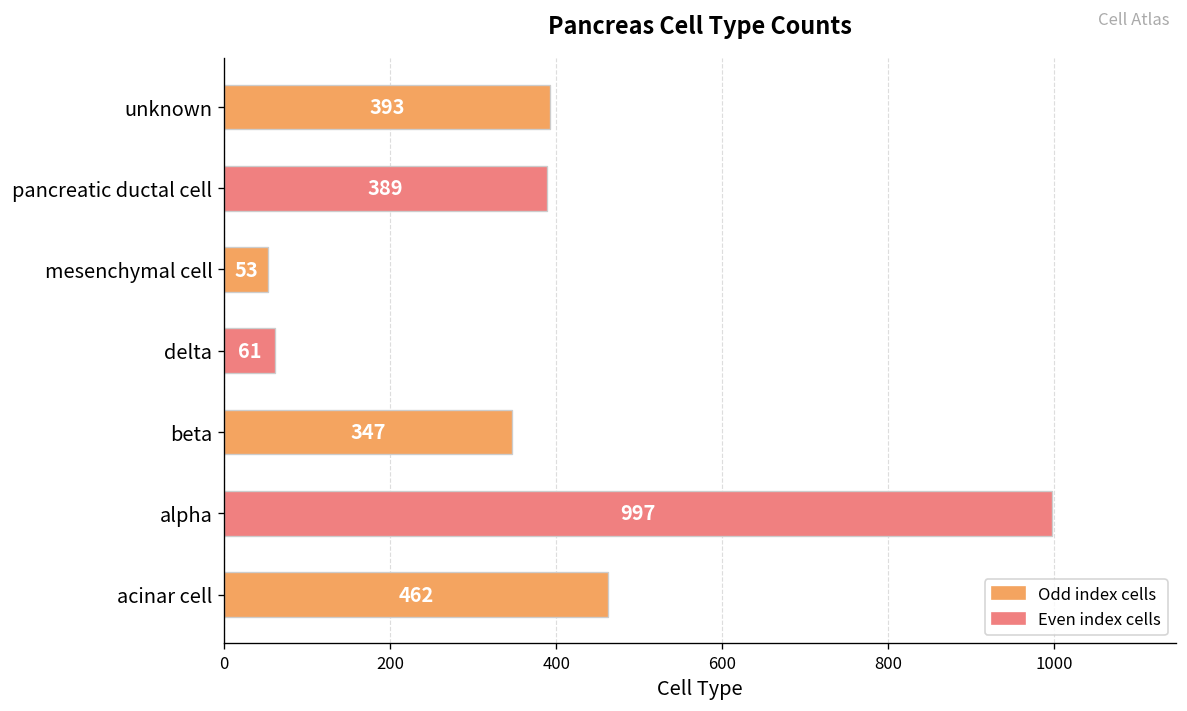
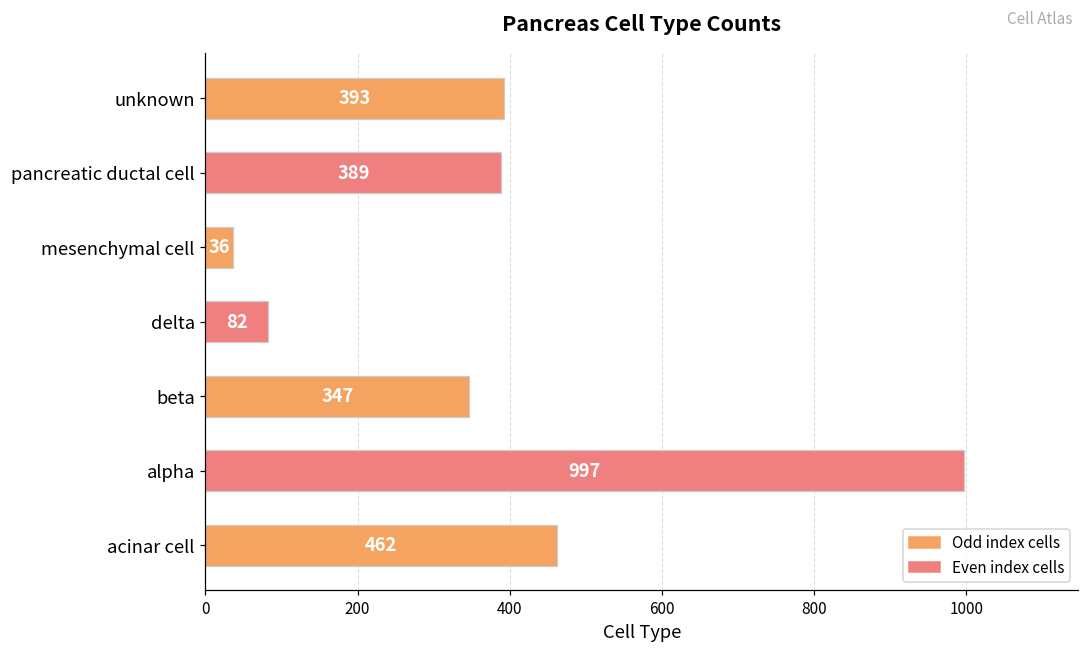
  {
    "unknown": 393,
    "pancreatic ductal cell": 389,
-   "mesenchymal cell": 53,
-   "delta": 61,
+   "mesenchymal cell": 36,
+   "delta": 82,
    "beta": 347,
    "alpha": 997,
    "acinar cell": 462
  }
